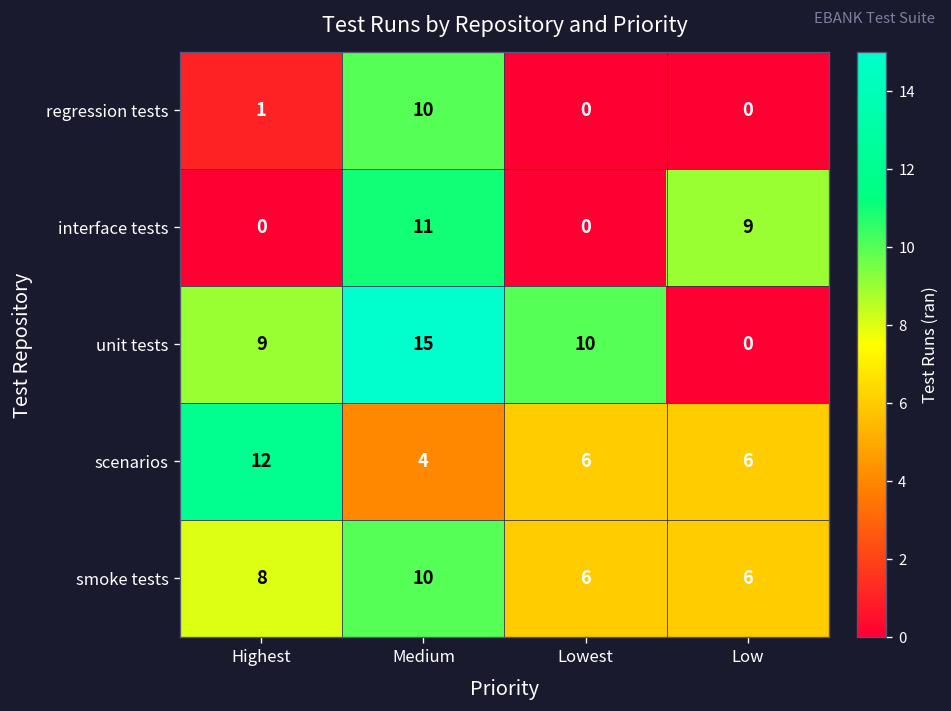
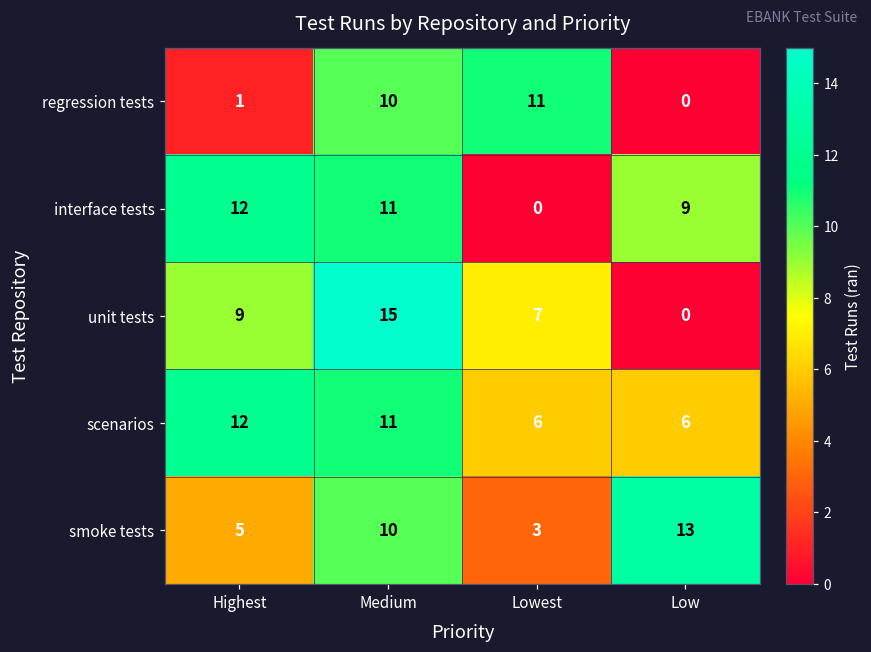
  {
    "regression tests": {
      "Highest": 1,
      "Medium": 10,
-     "Lowest": 0,
+     "Lowest": 11,
      "Low": 0
    },
    "interface tests": {
-     "Highest": 0,
+     "Highest": 12,
      "Medium": 11,
      "Lowest": 0,
      "Low": 9
    },
    "unit tests": {
      "Highest": 9,
      "Medium": 15,
-     "Lowest": 10,
+     "Lowest": 7,
      "Low": 0
    },
    "scenarios": {
      "Highest": 12,
-     "Medium": 4,
+     "Medium": 11,
      "Lowest": 6,
      "Low": 6
    },
    "smoke tests": {
-     "Highest": 8,
+     "Highest": 5,
      "Medium": 10,
-     "Lowest": 6,
-     "Low": 6
+     "Lowest": 3,
+     "Low": 13
    }
  }
